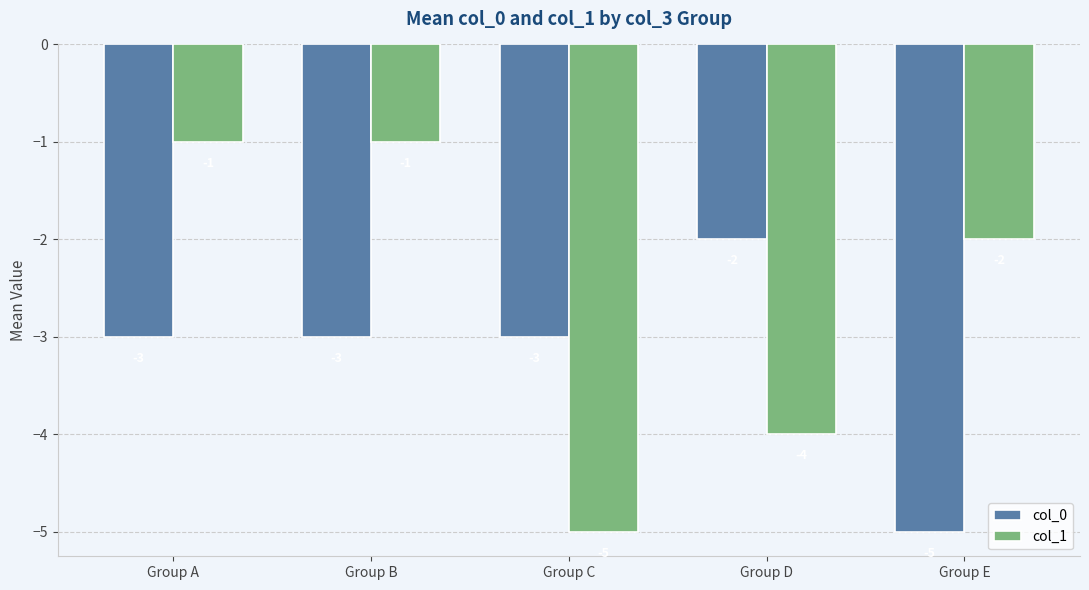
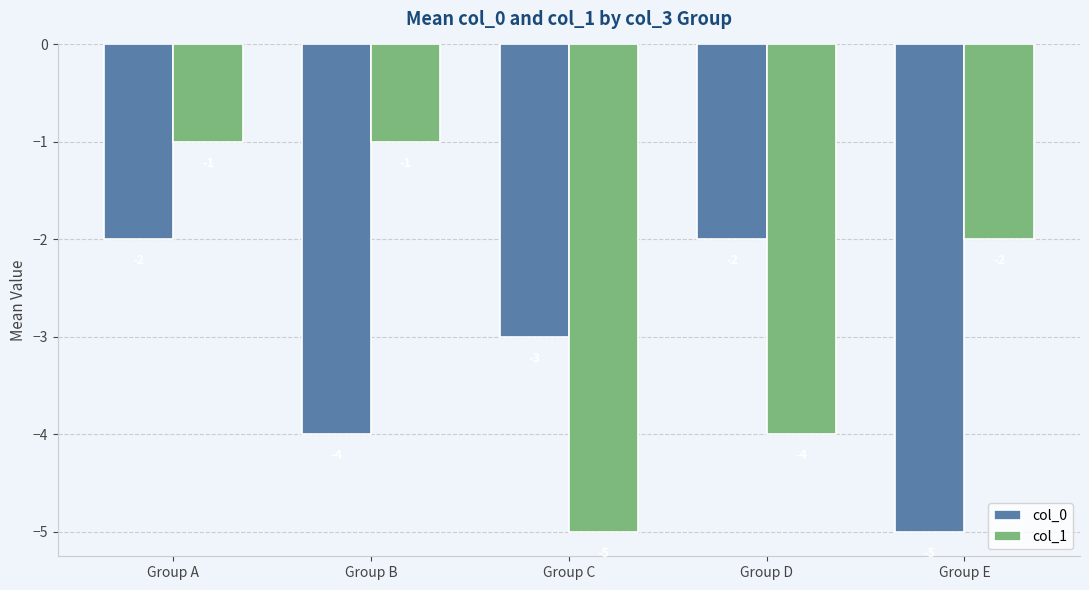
  {
    "col_0": {
-     "Group A": -3,
-     "Group B": -3,
+     "Group A": -2,
+     "Group B": -4,
      "Group C": -3,
      "Group D": -2,
      "Group E": -5
    },
    "col_1": {
      "Group A": -1,
      "Group B": -1,
      "Group C": -5,
      "Group D": -4,
      "Group E": -2
    }
  }
